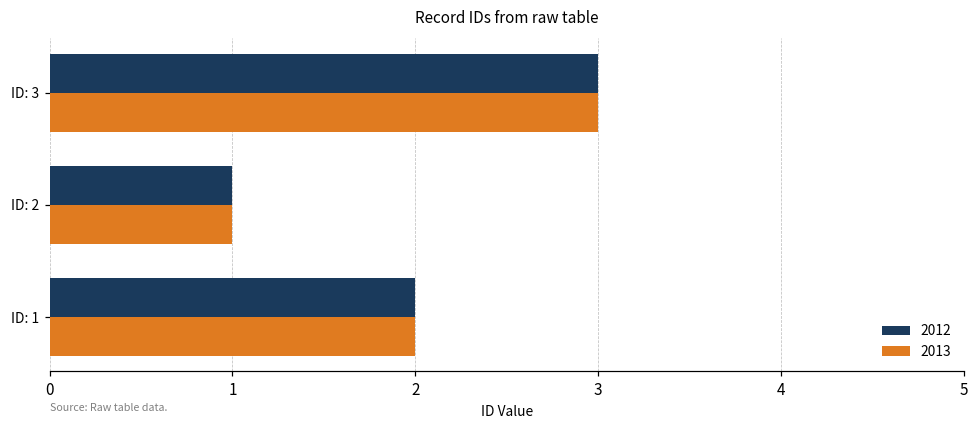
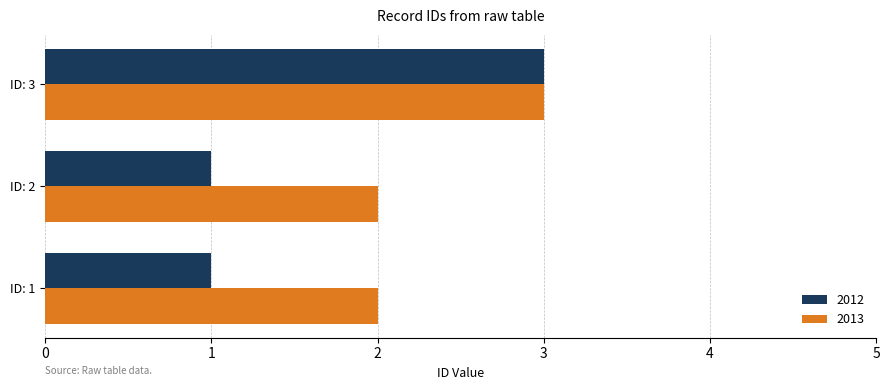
  {
    "2012": {
      "ID: 3": 3,
      "ID: 2": 1,
-     "ID: 1": 2
+     "ID: 1": 1
    },
    "2013": {
      "ID: 3": 3,
-     "ID: 2": 1,
+     "ID: 2": 2,
      "ID: 1": 2
    }
  }
